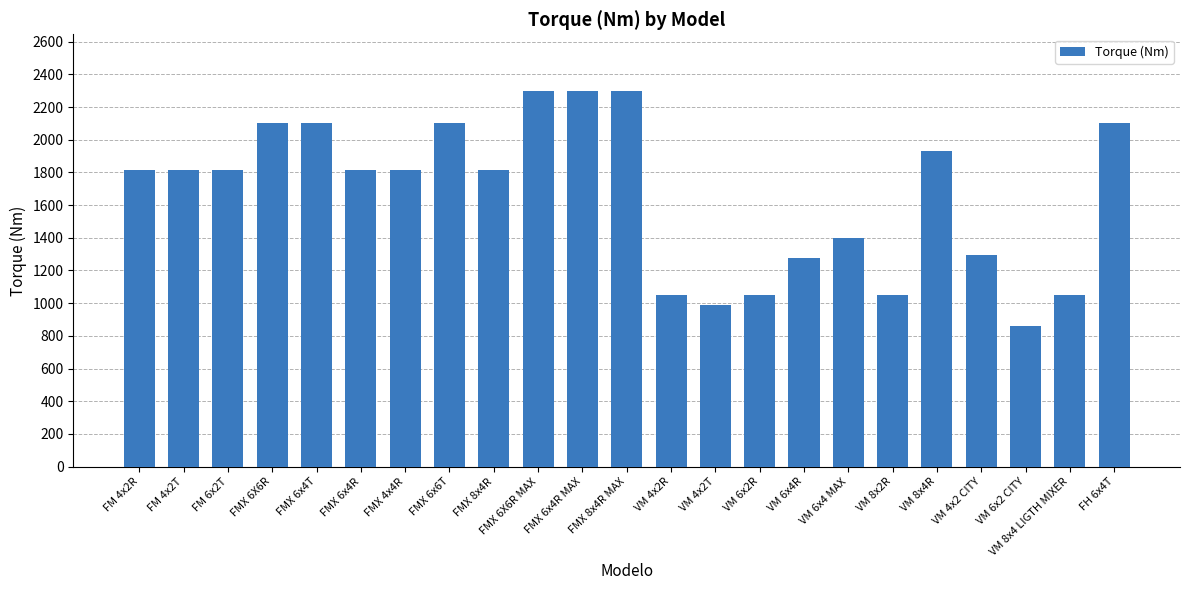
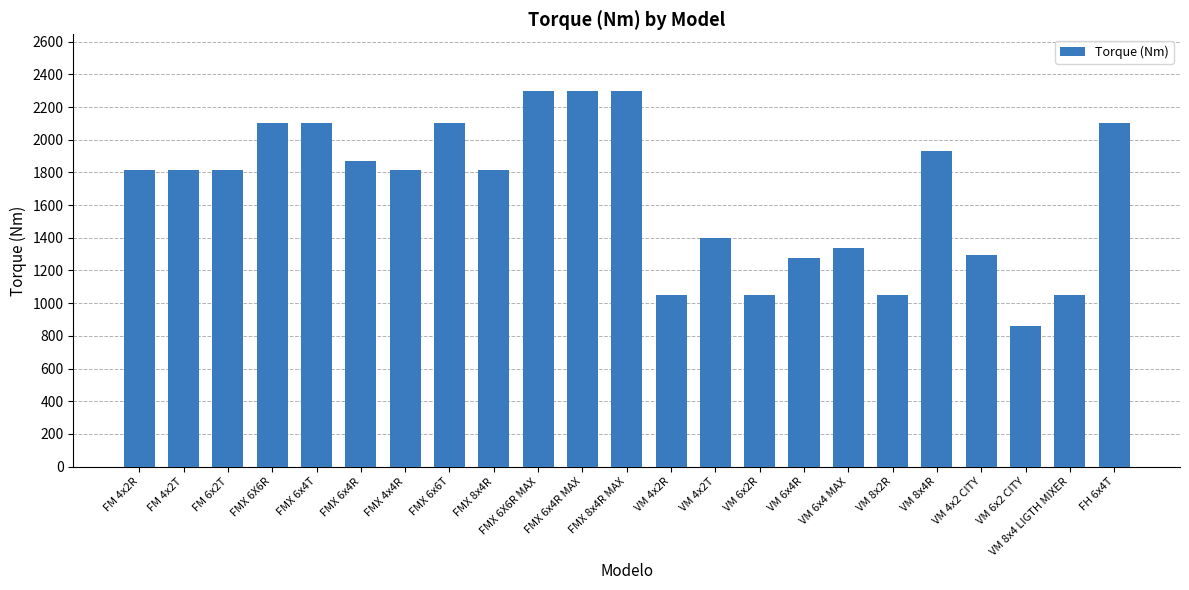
  {
    "FM 4x2R": 1820,
    "FM 4x2T": 1820,
    "FM 6x2T": 1820,
    "FMX 6X6R": 2100,
    "FMX 6x4T": 2100,
-   "FMX 6x4R": 1820,
+   "FMX 6x4R": 1870,
    "FMX 4x4R": 1820,
    "FMX 6x6T": 2100,
    "FMX 8x4R": 1820,
    "FMX 6X6R MAX": 2300,
    "FMX 6x4R MAX": 2300,
    "FMX 8x4R MAX": 2300,
    "VM 4x2R": 1050,
-   "VM 4x2T": 990,
+   "VM 4x2T": 1400,
    "VM 6x2R": 1050,
    "VM 6x4R": 1280,
-   "VM 6x4 MAX": 1400,
+   "VM 6x4 MAX": 1340,
    "VM 8x2R": 1050,
    "VM 8x4R": 1930,
    "VM 4x2 CITY": 1290,
    "VM 6x2 CITY": 860,
    "VM 8x4 LIGTH MIXER": 1050,
    "FH 6x4T": 2100
  }
